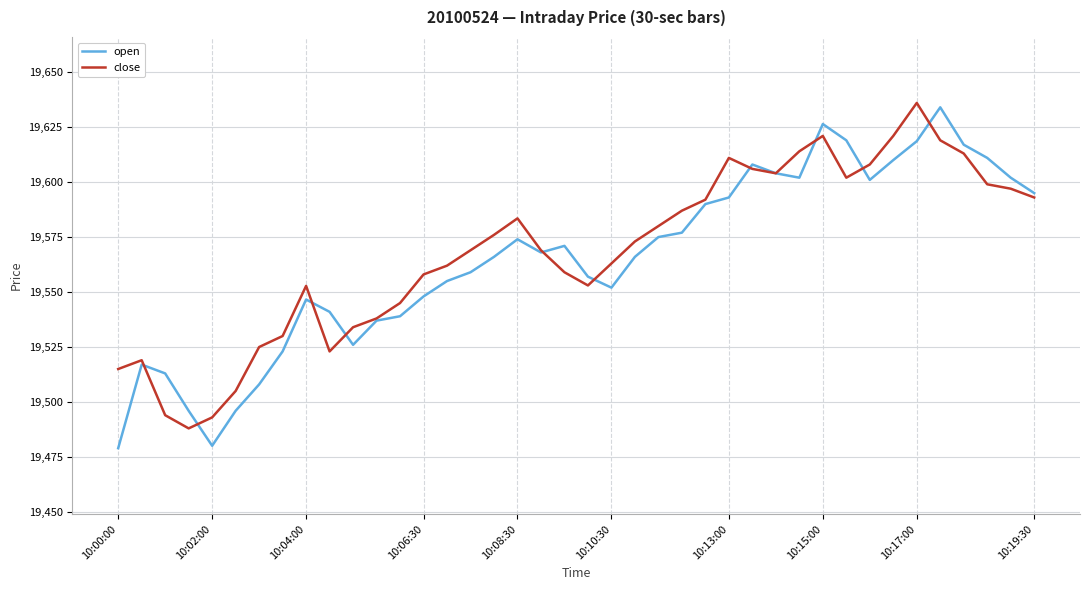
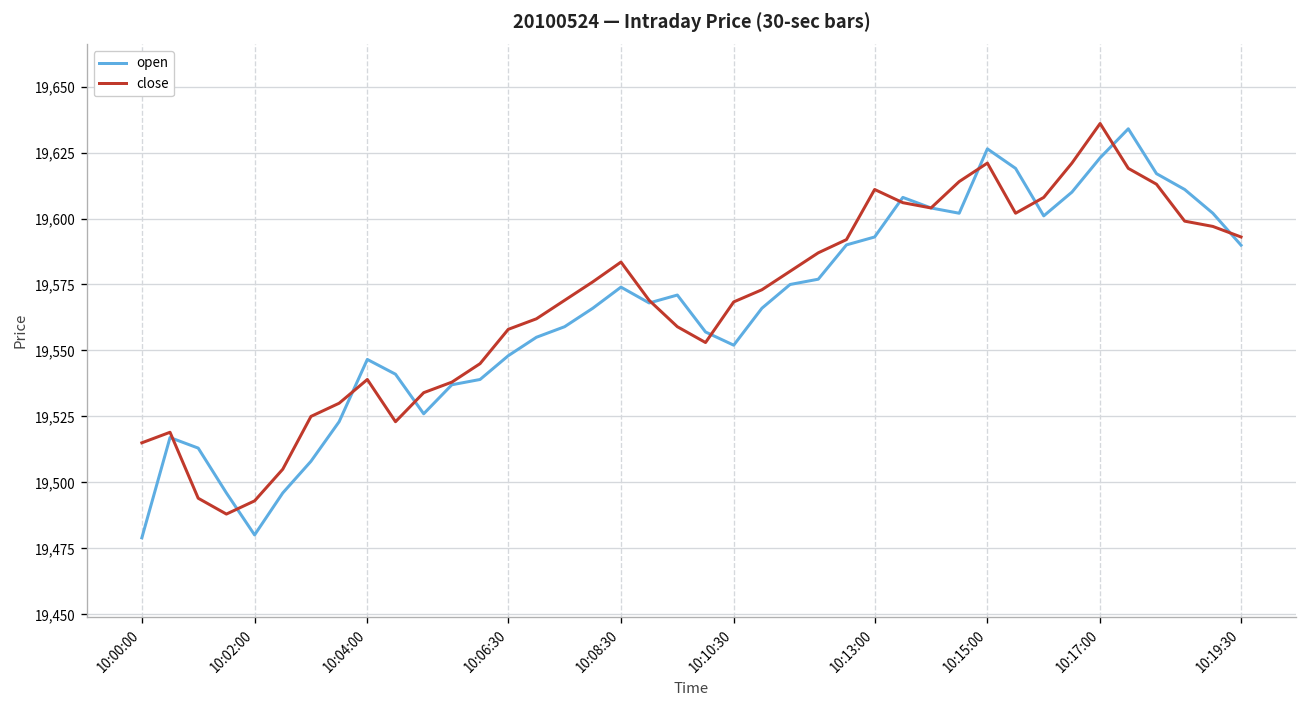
  {
    "open": {
      "10:00:00": "19,479",
      "10:02:00": "19,480",
      "10:04:00": "19,547",
      "10:06:30": "19,548",
      "10:08:30": "19,574",
      "10:10:30": "19,552",
      "10:13:00": "19,593",
      "10:15:00": "19,626",
-     "10:17:00": "19,619",
-     "10:19:30": "19,595"
+     "10:17:00": "19,623",
+     "10:19:30": "19,590"
    },
    "close": {
      "10:00:00": "19,515",
      "10:02:00": "19,493",
-     "10:04:00": "19,553",
+     "10:04:00": "19,539",
      "10:06:30": "19,558",
      "10:08:30": "19,584",
-     "10:10:30": "19,563",
+     "10:10:30": "19,568",
      "10:13:00": "19,611",
      "10:15:00": "19,621",
      "10:17:00": "19,636",
      "10:19:30": "19,593"
    }
  }
